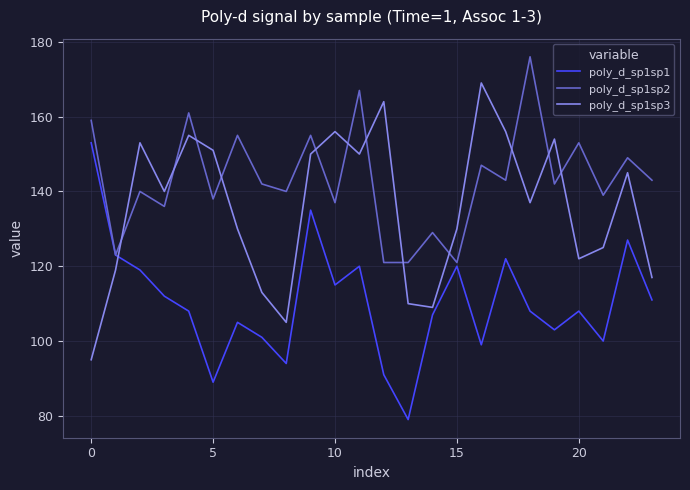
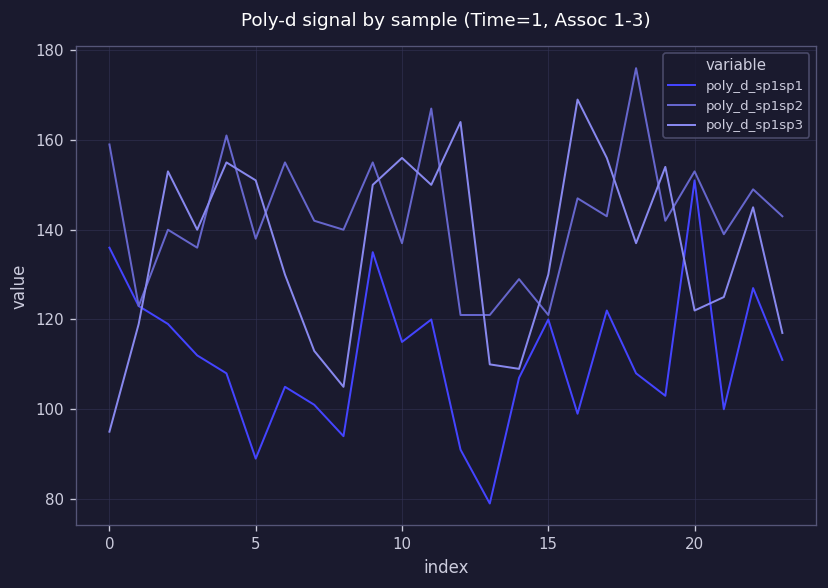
  {
    "poly_d_sp1sp1": {
-     "0": 153,
+     "0": 136,
      "5": 89,
      "10": 115,
      "15": 120,
-     "20": 108
+     "20": 151
    }
  }
